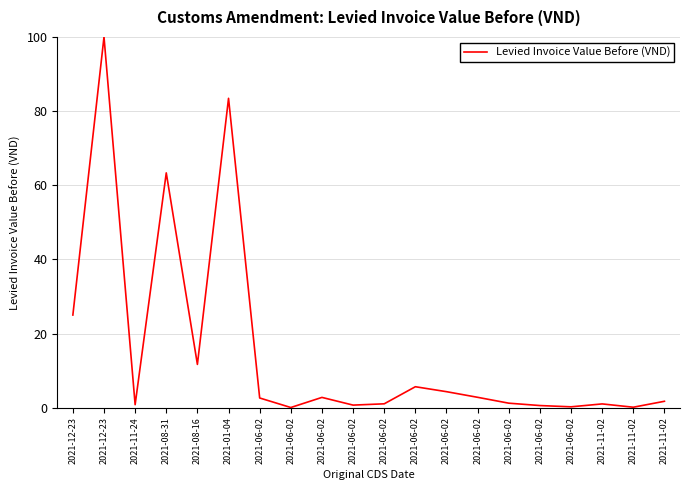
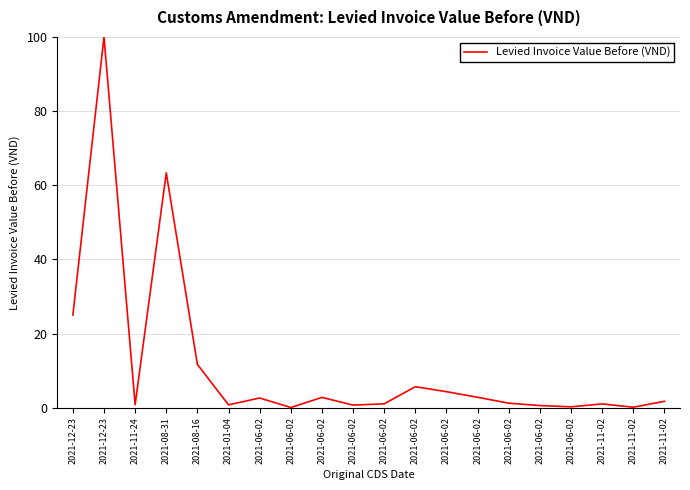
  {
    "2021-11-24": 1,
    "2021-08-31": 63,
    "2021-08-16": 12,
-   "2021-01-04": 83
+   "2021-01-04": 1
  }
